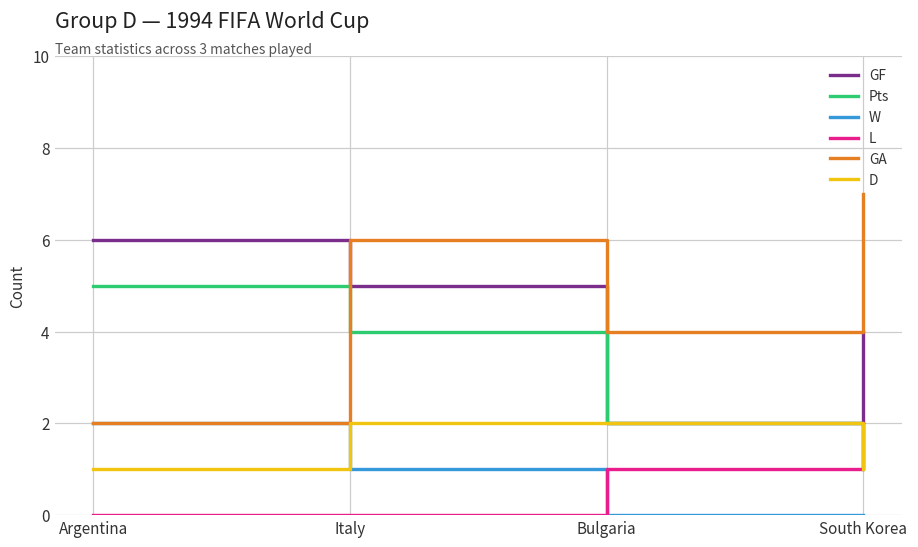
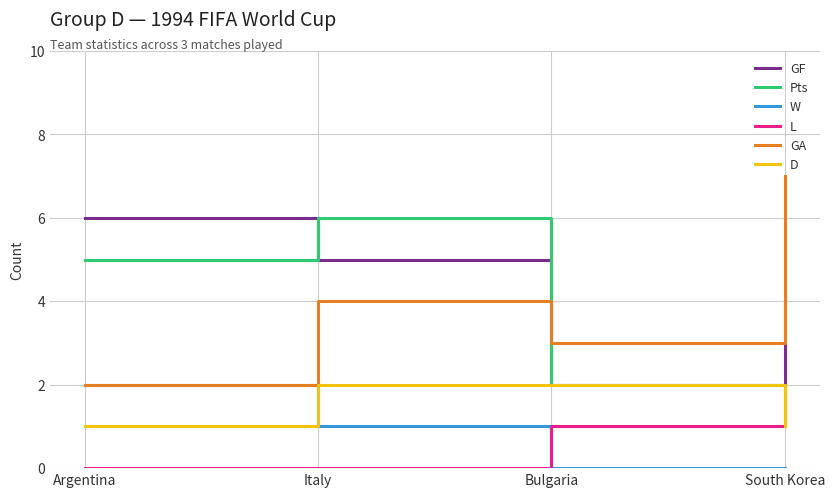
  {
    "GF": {
      "Argentina": 6,
      "Italy": 5,
      "South Korea": 4
    },
    "Pts": {
      "Argentina": 5,
-     "Italy": 4
+     "Italy": 6
    },
    "W": {
      "Italy": 1,
      "Bulgaria": 0,
      "South Korea": 0
    },
    "L": {
      "Argentina": 0,
      "Italy": 0,
      "Bulgaria": 1,
      "South Korea": 2
    },
    "GA": {
-     "Italy": 6,
-     "Bulgaria": 4,
+     "Italy": 4,
+     "Bulgaria": 3,
      "South Korea": 7
    },
    "D": {
      "Argentina": 1,
      "Italy": 2
    }
  }
